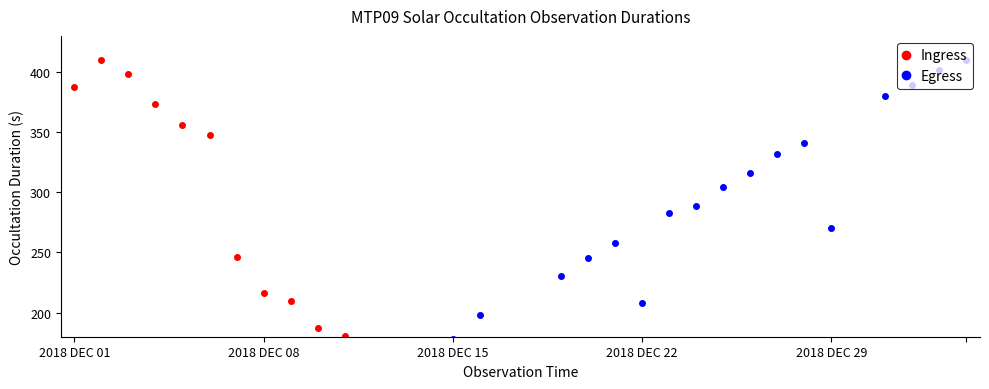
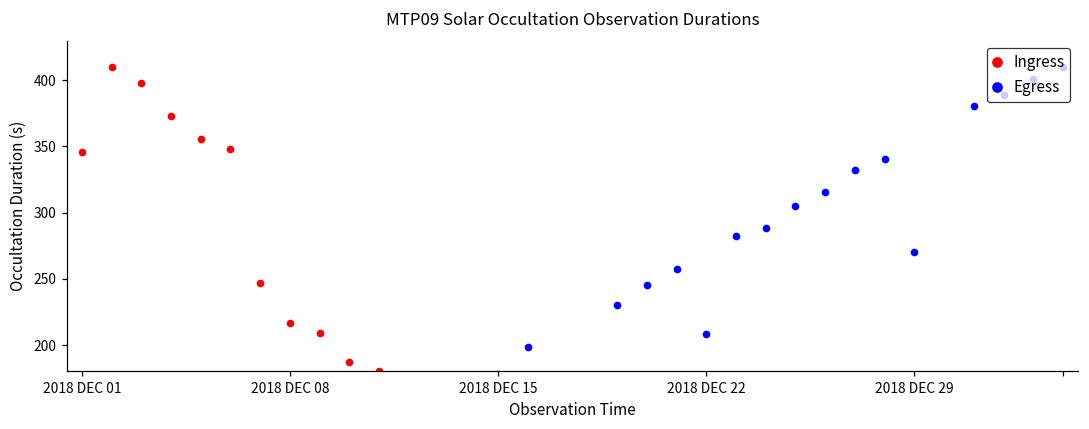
  {
    "Ingress": {
-     "2018 DEC 01": 388,
+     "2018 DEC 01": 346,
      "2018 DEC 08": 216
    },
    "Egress": {
      "2018 DEC 15": 178,
      "2018 DEC 22": 208,
      "2018 DEC 29": 270
    }
  }
